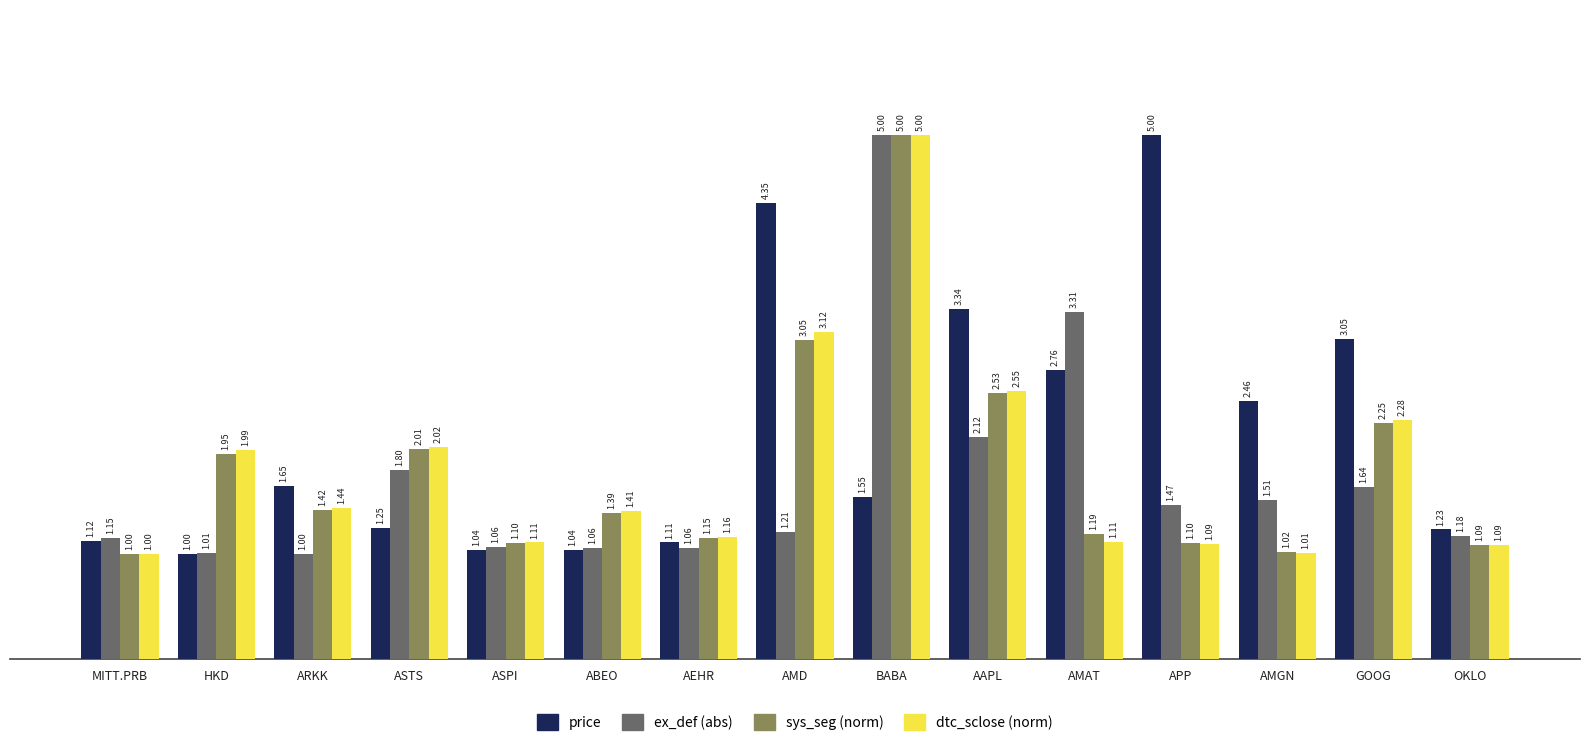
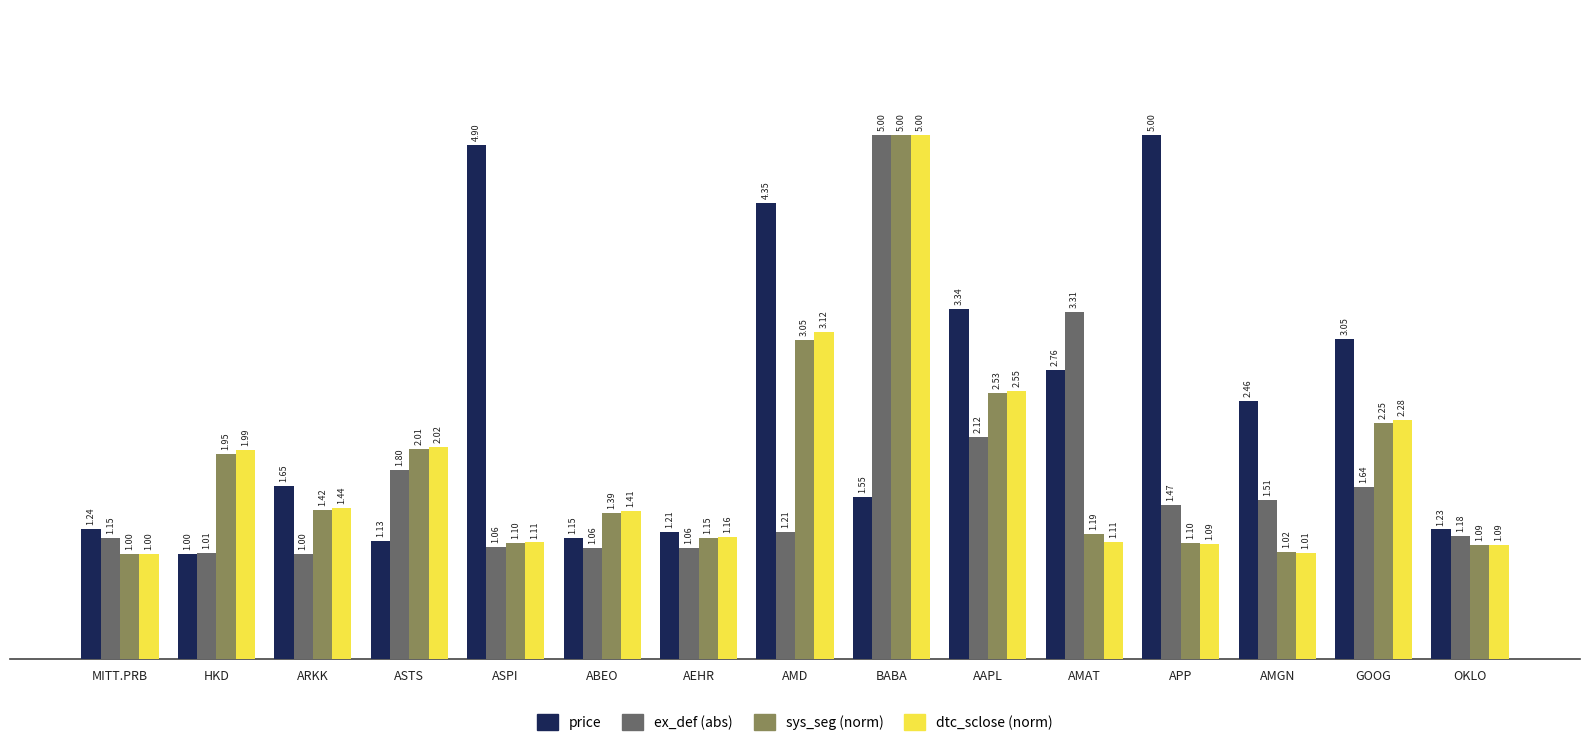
  {
    "price": {
-     "MITT.PRB": 1.12,
+     "MITT.PRB": 1.24,
      "HKD": 1.00,
      "ARKK": 1.65,
-     "ASTS": 1.25,
-     "ASPI": 1.04,
-     "ABEO": 1.04,
-     "AEHR": 1.11,
+     "ASTS": 1.13,
+     "ASPI": 4.90,
+     "ABEO": 1.15,
+     "AEHR": 1.21,
      "AMD": 4.35,
      "BABA": 1.55,
      "AAPL": 3.34,
      "AMAT": 2.76,
      "APP": 5.00,
      "AMGN": 2.46,
      "GOOG": 3.05,
      "OKLO": 1.23
    }
  }
